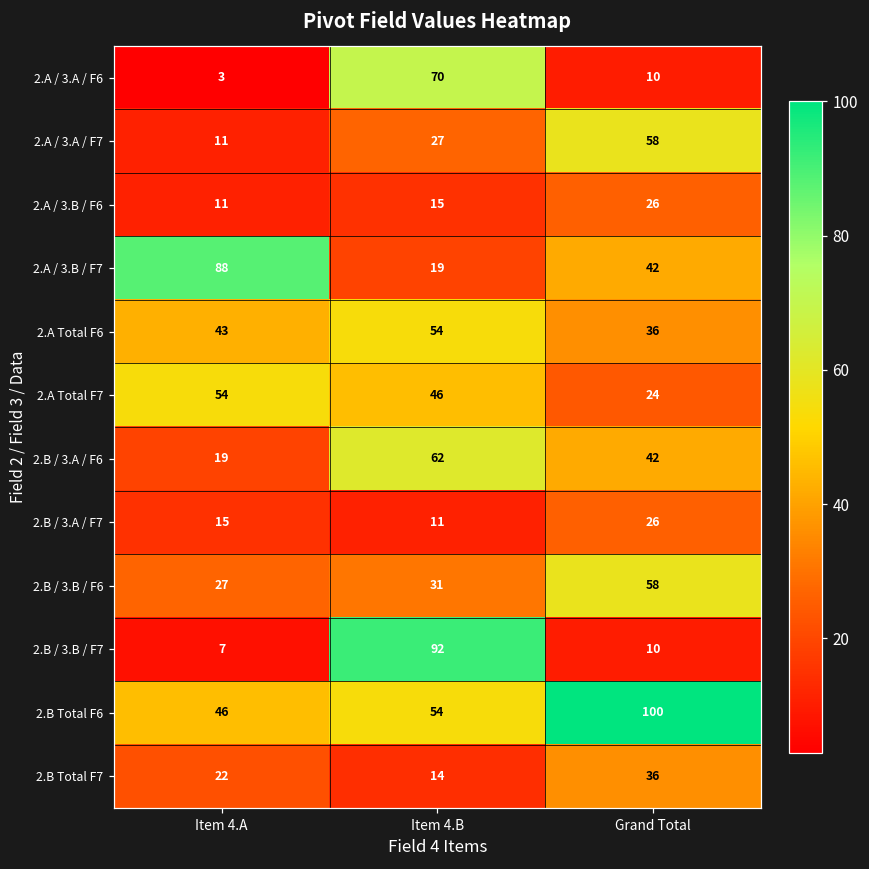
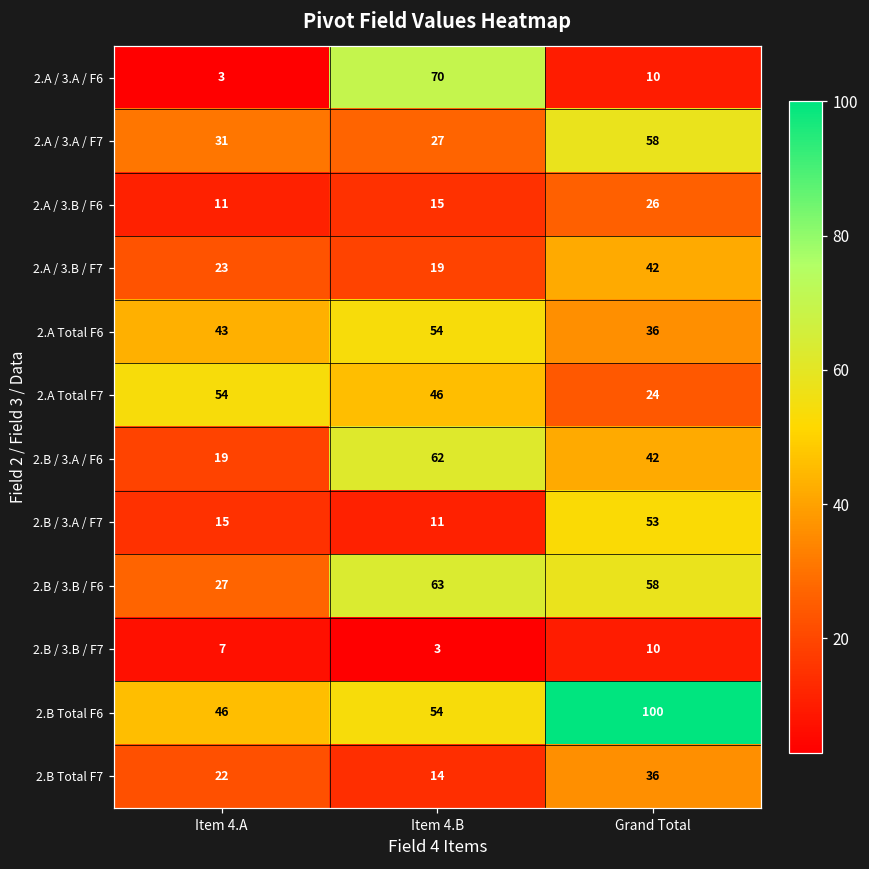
  {
    "2.A / 3.A / F6": {
      "Item 4.A": 3,
      "Item 4.B": 70,
      "Grand Total": 10
    },
    "2.A / 3.A / F7": {
-     "Item 4.A": 11,
+     "Item 4.A": 31,
      "Item 4.B": 27,
      "Grand Total": 58
    },
    "2.A / 3.B / F6": {
      "Item 4.A": 11,
      "Item 4.B": 15,
      "Grand Total": 26
    },
    "2.A / 3.B / F7": {
-     "Item 4.A": 88,
+     "Item 4.A": 23,
      "Item 4.B": 19,
      "Grand Total": 42
    },
    "2.A Total F6": {
      "Item 4.A": 43,
      "Item 4.B": 54,
      "Grand Total": 36
    },
    "2.A Total F7": {
      "Item 4.A": 54,
      "Item 4.B": 46,
      "Grand Total": 24
    },
    "2.B / 3.A / F6": {
      "Item 4.A": 19,
      "Item 4.B": 62,
      "Grand Total": 42
    },
    "2.B / 3.A / F7": {
      "Item 4.A": 15,
      "Item 4.B": 11,
-     "Grand Total": 26
+     "Grand Total": 53
    },
    "2.B / 3.B / F6": {
      "Item 4.A": 27,
-     "Item 4.B": 31,
+     "Item 4.B": 63,
      "Grand Total": 58
    },
    "2.B / 3.B / F7": {
      "Item 4.A": 7,
-     "Item 4.B": 92,
+     "Item 4.B": 3,
      "Grand Total": 10
    },
    "2.B Total F6": {
      "Item 4.A": 46,
      "Item 4.B": 54,
      "Grand Total": 100
    },
    "2.B Total F7": {
      "Item 4.A": 22,
      "Item 4.B": 14,
      "Grand Total": 36
    }
  }
